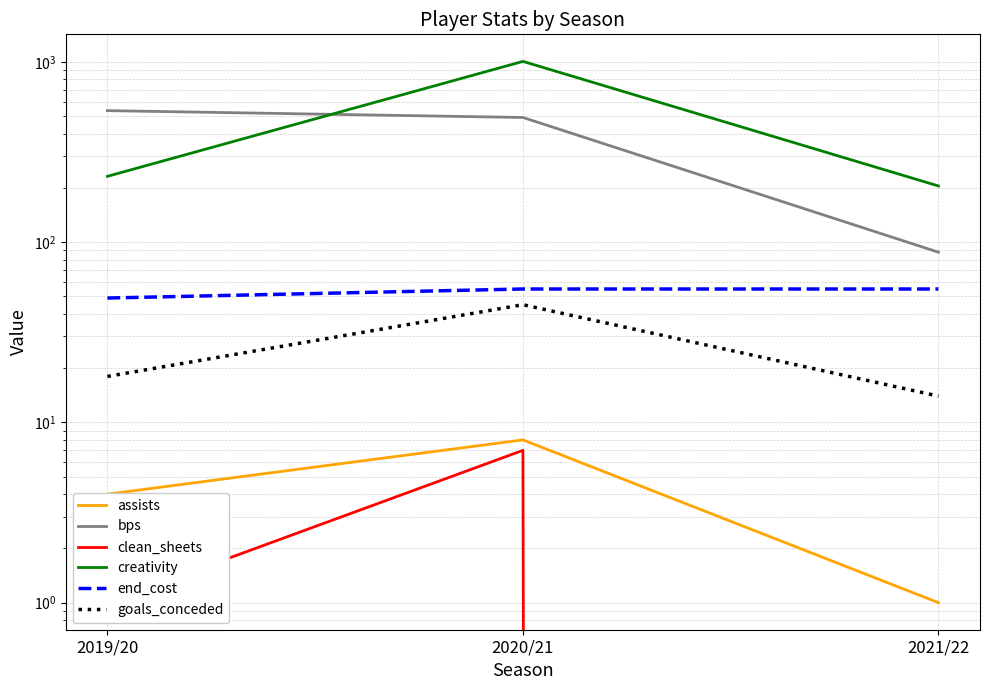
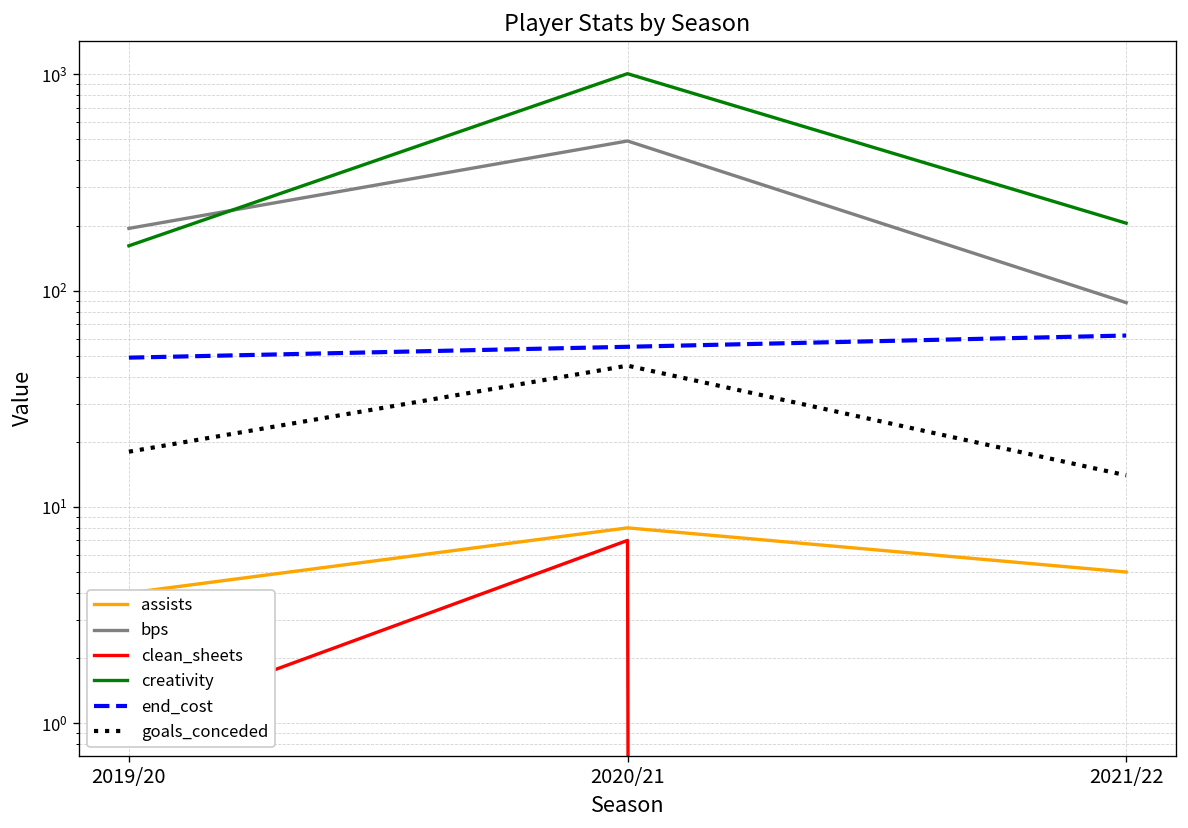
  {
    "assists": {
      "2020/21": 8,
-     "2021/22": 1
+     "2021/22": 5
    },
    "bps": {
-     "2019/20": 540,
+     "2019/20": 190,
      "2020/21": 490,
      "2021/22": 90
    },
    "clean_sheets": {
      "2020/21": 7
    },
    "creativity": {
-     "2019/20": 230,
+     "2019/20": 160,
      "2020/21": 1000,
      "2021/22": 210
    },
    "end_cost": {
      "2019/20": 49,
      "2020/21": 55,
-     "2021/22": 55
+     "2021/22": 62
    },
    "goals_conceded": {
      "2019/20": 18,
      "2020/21": 45,
      "2021/22": 14
    }
  }
